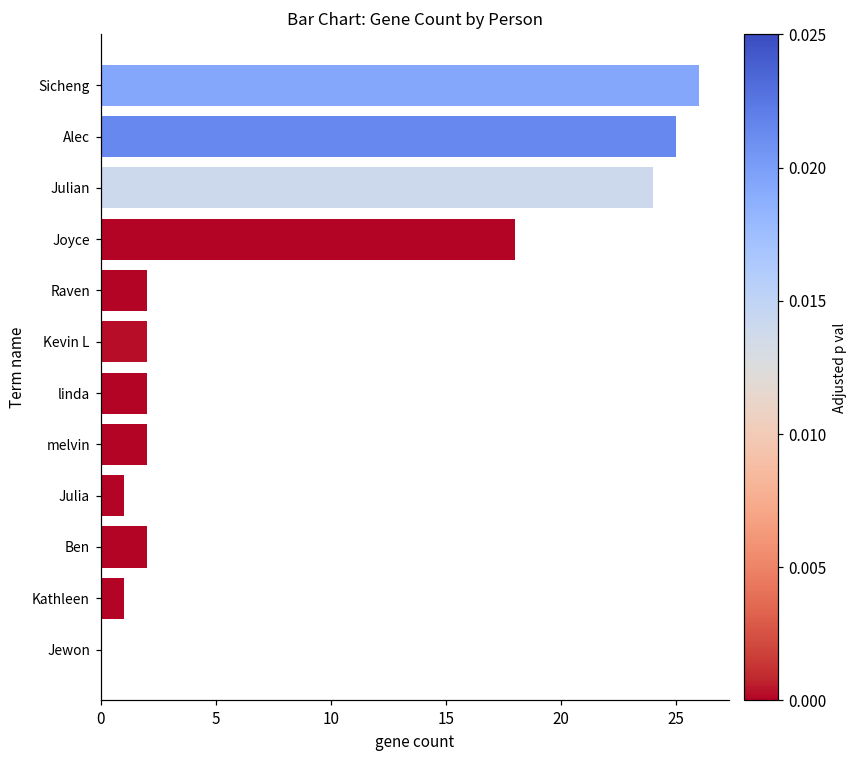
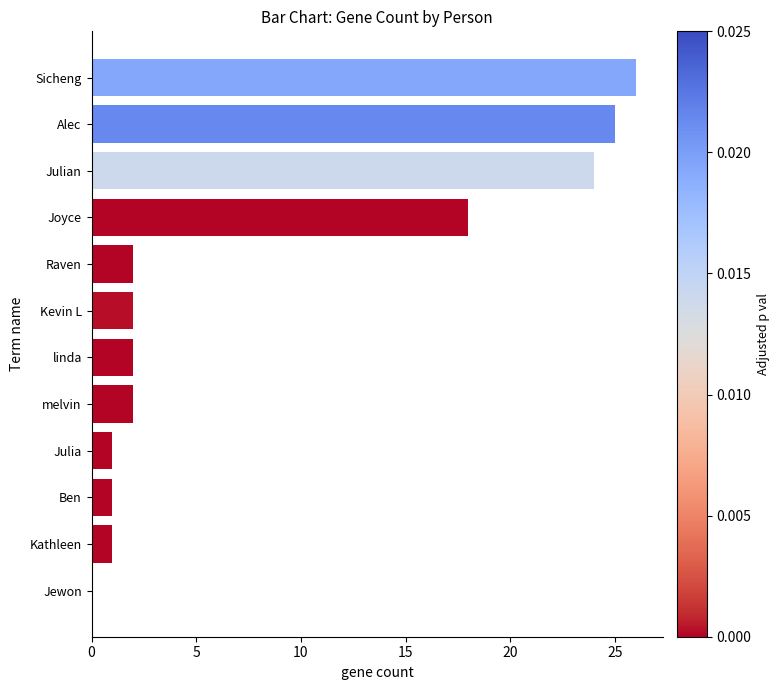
  {
    "Sicheng": 26,
    "Alec": 25,
    "Julian": 24,
    "Joyce": 18,
    "Raven": 2,
    "Kevin L": 2,
    "linda": 2,
    "melvin": 2,
    "Julia": 1,
-   "Ben": 2,
+   "Ben": 1,
    "Kathleen": 1,
    "Jewon": 0
  }
